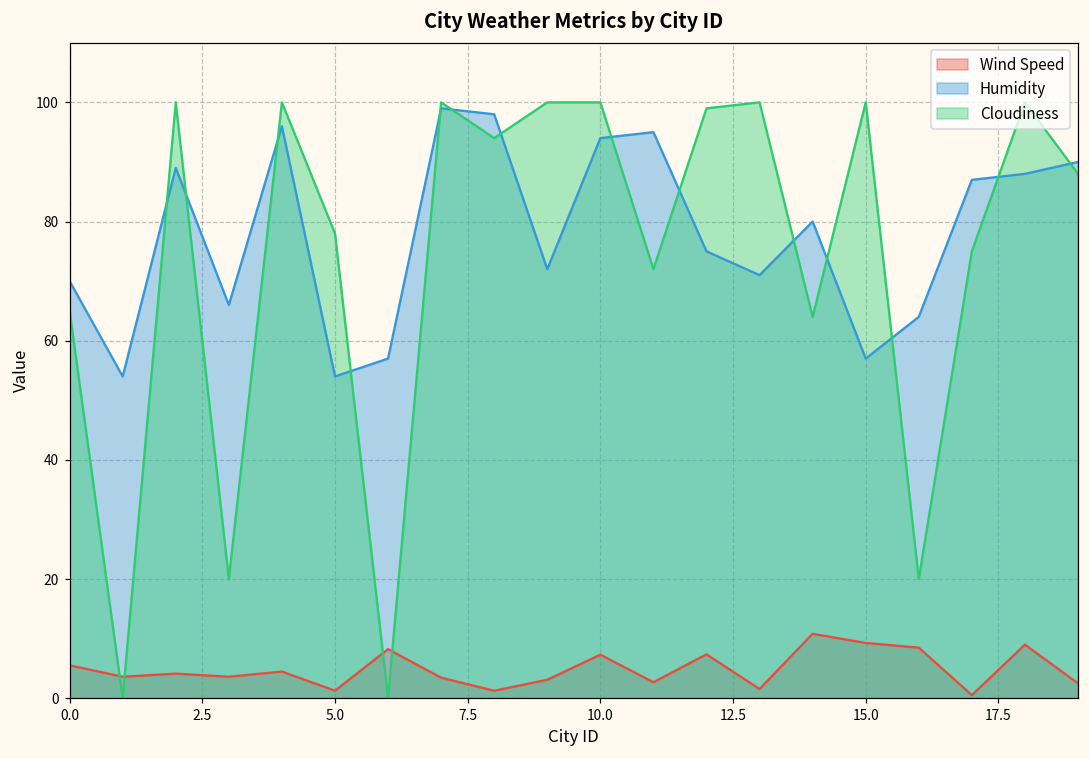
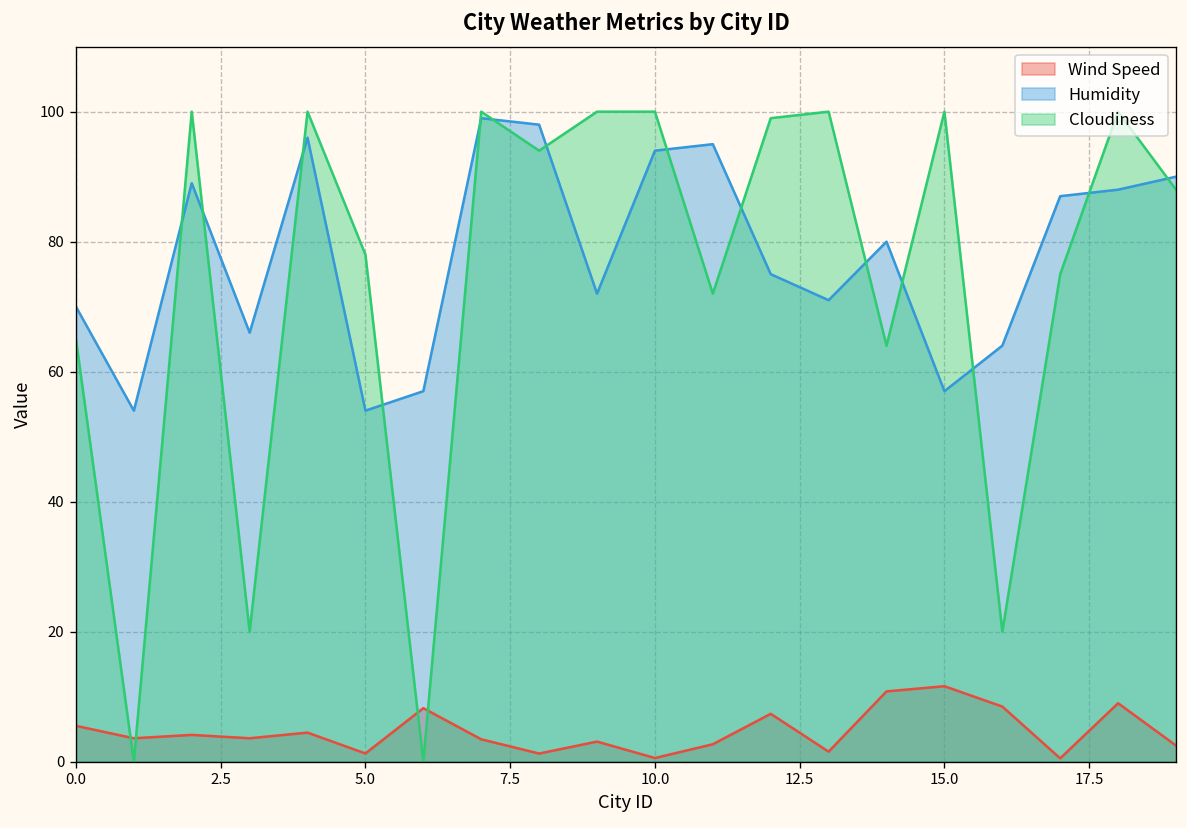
  {
    "Wind Speed": {
      "0.0": 6,
      "5.0": 1,
-     "10.0": 7,
-     "15.0": 9
+     "10.0": 1,
+     "15.0": 12
    },
    "Humidity": {
      "0.0": 70,
      "5.0": 54,
      "10.0": 94,
      "15.0": 57
    },
    "Cloudiness": {
      "0.0": 65,
      "5.0": 78,
      "10.0": 100,
      "15.0": 100
    }
  }
